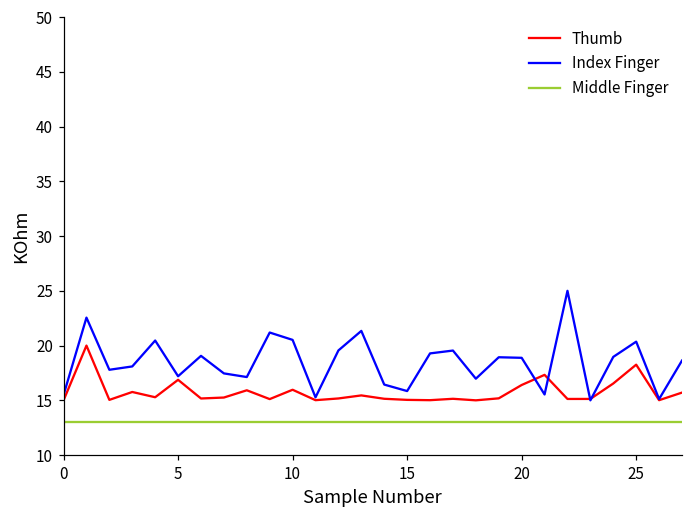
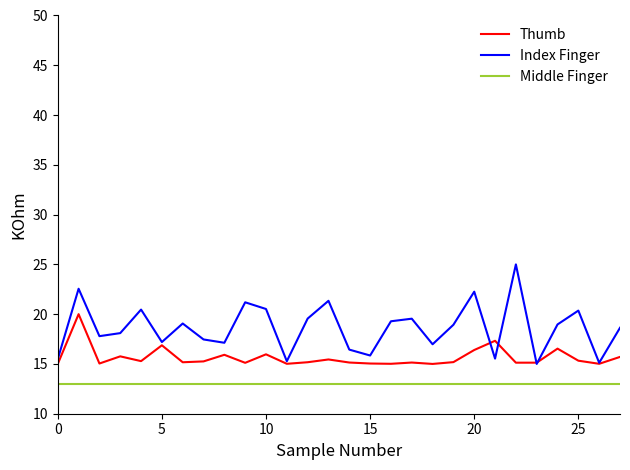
  {
    "Thumb": {
      "0": 15,
      "5": 17,
      "10": 16,
      "15": 15,
      "20": 16,
-     "25": 18
+     "25": 15
    },
    "Index Finger": {
      "0": 15,
      "5": 17,
      "10": 21,
      "15": 16,
-     "20": 19,
+     "20": 22,
      "25": 20
    },
    "Middle Finger": {
      "0": 13,
      "5": 13,
      "10": 13,
      "15": 13,
      "20": 13,
      "25": 13
    }
  }
